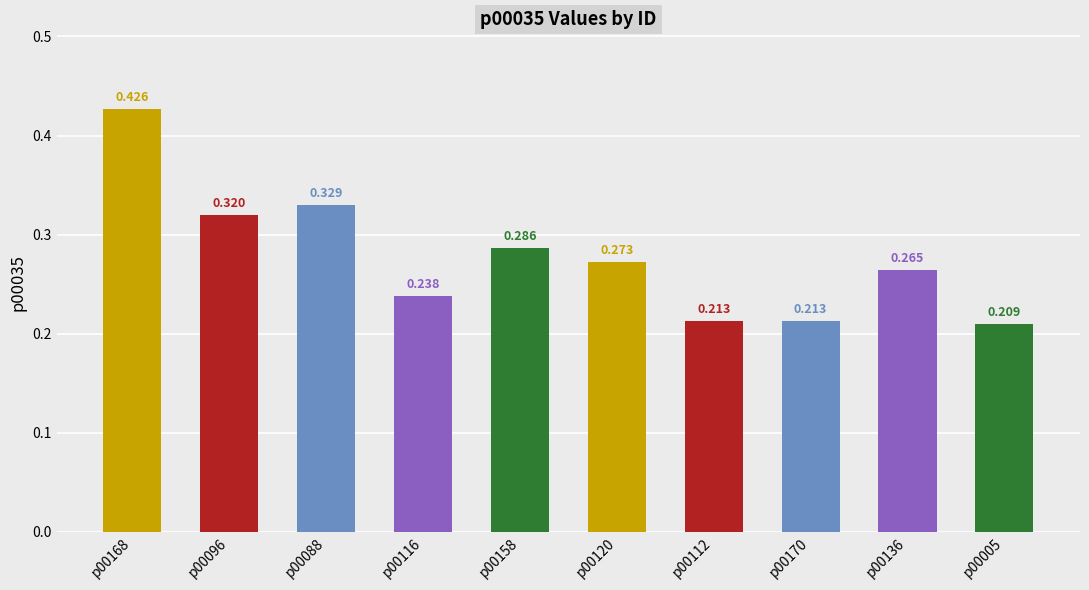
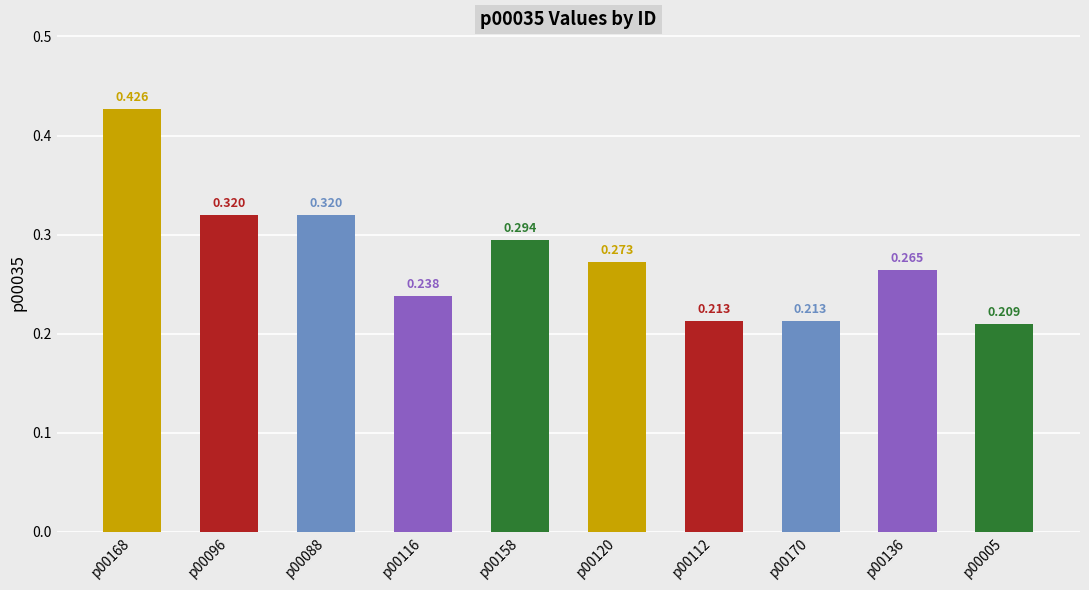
  {
    "p00168": 0.426,
    "p00096": 0.320,
-   "p00088": 0.329,
+   "p00088": 0.320,
    "p00116": 0.238,
-   "p00158": 0.286,
+   "p00158": 0.294,
    "p00120": 0.273,
    "p00112": 0.213,
    "p00170": 0.213,
    "p00136": 0.265,
    "p00005": 0.209
  }
